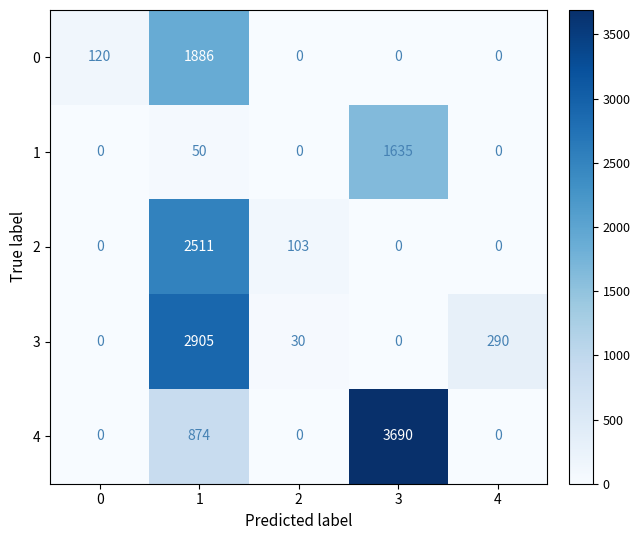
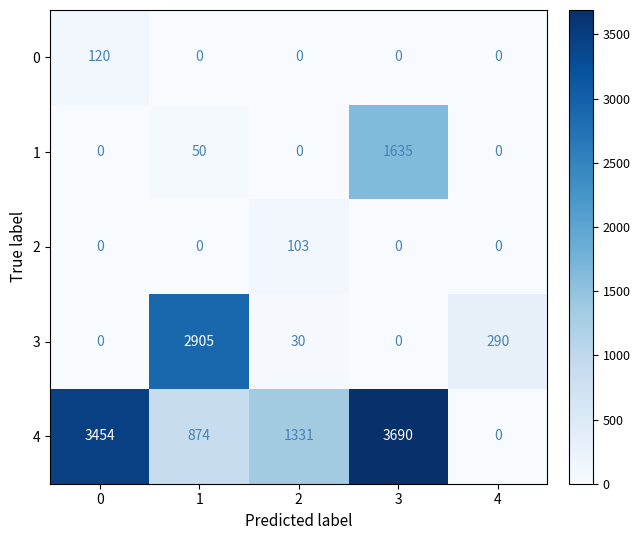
  {
    "0": {
      "0": 120,
-     "1": 1886,
+     "1": 0,
      "2": 0,
      "3": 0,
      "4": 0
    },
    "1": {
      "0": 0,
      "1": 50,
      "2": 0,
      "3": 1635,
      "4": 0
    },
    "2": {
      "0": 0,
-     "1": 2511,
+     "1": 0,
      "2": 103,
      "3": 0,
      "4": 0
    },
    "3": {
      "0": 0,
      "1": 2905,
      "2": 30,
      "3": 0,
      "4": 290
    },
    "4": {
-     "0": 0,
+     "0": 3454,
      "1": 874,
-     "2": 0,
+     "2": 1331,
      "3": 3690,
      "4": 0
    }
  }
